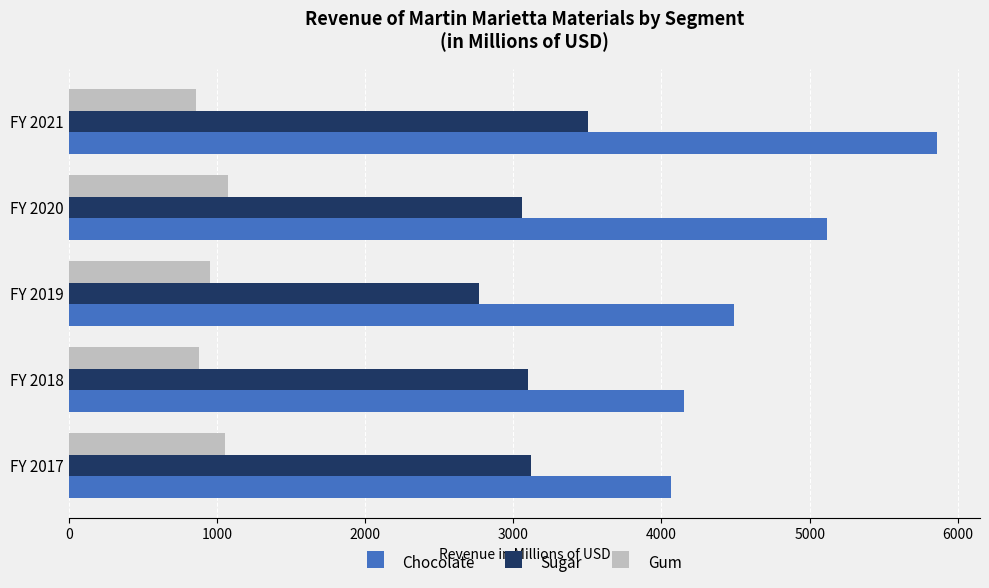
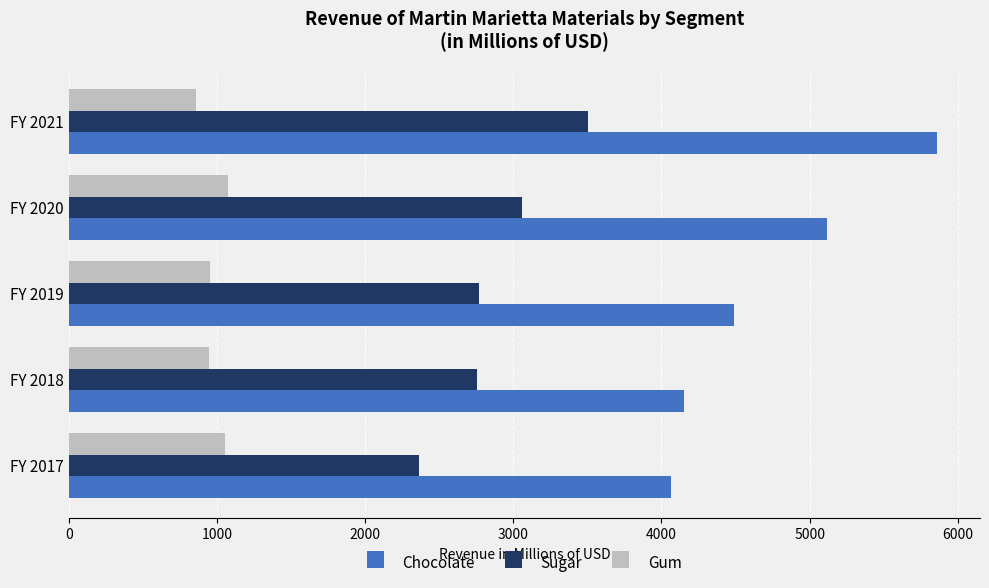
  {
    "Chocolate": {
      "FY 2021": 5860,
      "FY 2020": 5120,
      "FY 2019": 4490,
      "FY 2018": 4150,
      "FY 2017": 4070
    },
    "Sugar": {
      "FY 2021": 3510,
      "FY 2020": 3060,
      "FY 2019": 2770,
-     "FY 2018": 3100,
-     "FY 2017": 3120
+     "FY 2018": 2760,
+     "FY 2017": 2370
    },
    "Gum": {
      "FY 2021": 860,
      "FY 2020": 1080,
      "FY 2019": 950,
-     "FY 2018": 880,
+     "FY 2018": 950,
      "FY 2017": 1060
    }
  }
